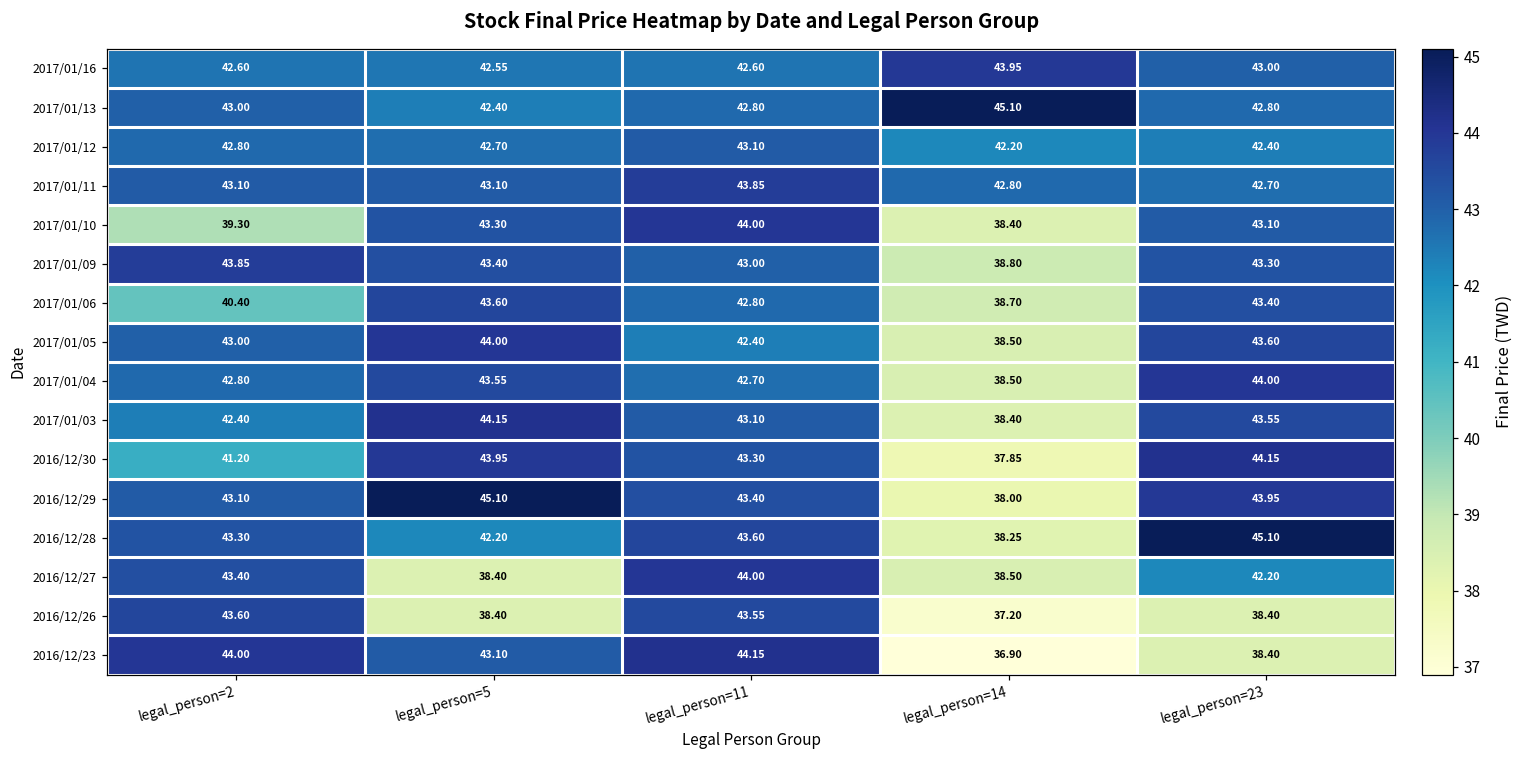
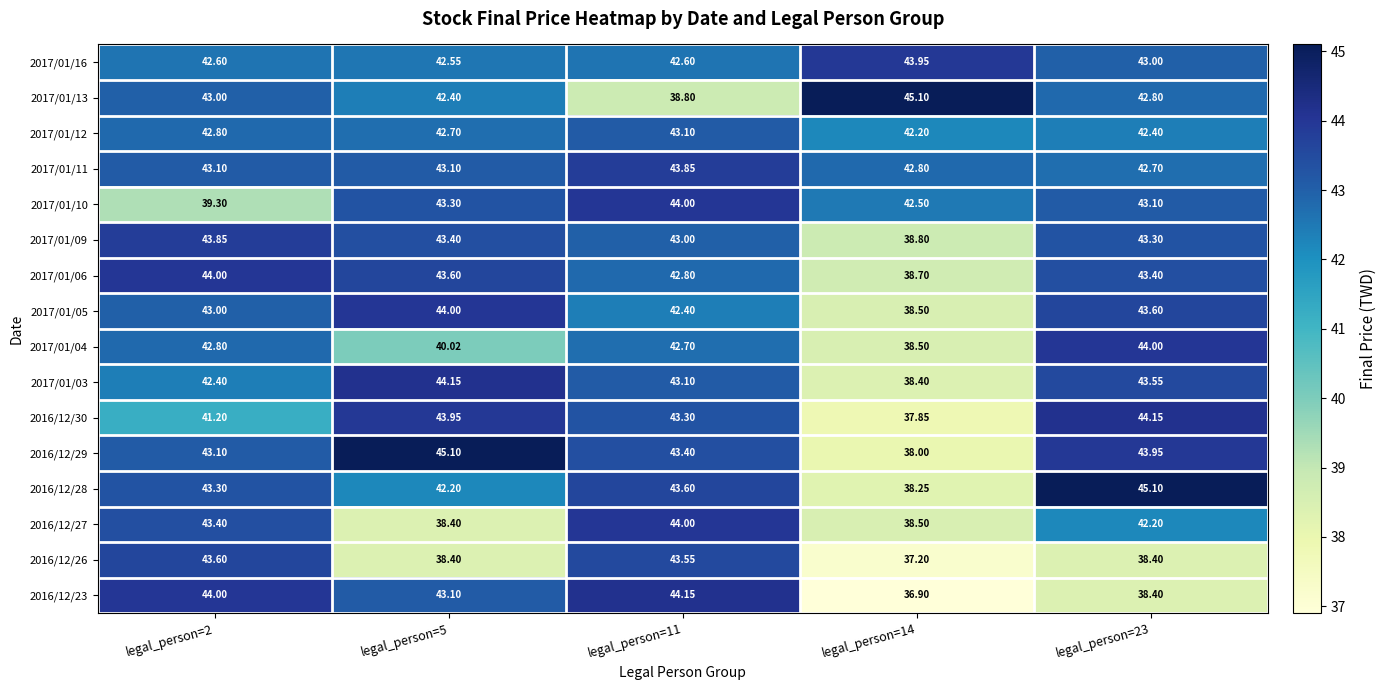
  {
    "2017/01/16": {
      "legal_person=2": 42.60,
      "legal_person=5": 42.55,
      "legal_person=11": 42.60,
      "legal_person=14": 43.95,
      "legal_person=23": 43.00
    },
    "2017/01/13": {
      "legal_person=2": 43.00,
      "legal_person=5": 42.40,
-     "legal_person=11": 42.80,
+     "legal_person=11": 38.80,
      "legal_person=14": 45.10,
      "legal_person=23": 42.80
    },
    "2017/01/12": {
      "legal_person=2": 42.80,
      "legal_person=5": 42.70,
      "legal_person=11": 43.10,
      "legal_person=14": 42.20,
      "legal_person=23": 42.40
    },
    "2017/01/11": {
      "legal_person=2": 43.10,
      "legal_person=5": 43.10,
      "legal_person=11": 43.85,
      "legal_person=14": 42.80,
      "legal_person=23": 42.70
    },
    "2017/01/10": {
      "legal_person=2": 39.30,
      "legal_person=5": 43.30,
      "legal_person=11": 44.00,
-     "legal_person=14": 38.40,
+     "legal_person=14": 42.50,
      "legal_person=23": 43.10
    },
    "2017/01/09": {
      "legal_person=2": 43.85,
      "legal_person=5": 43.40,
      "legal_person=11": 43.00,
      "legal_person=14": 38.80,
      "legal_person=23": 43.30
    },
    "2017/01/06": {
-     "legal_person=2": 40.40,
+     "legal_person=2": 44.00,
      "legal_person=5": 43.60,
      "legal_person=11": 42.80,
      "legal_person=14": 38.70,
      "legal_person=23": 43.40
    },
    "2017/01/05": {
      "legal_person=2": 43.00,
      "legal_person=5": 44.00,
      "legal_person=11": 42.40,
      "legal_person=14": 38.50,
      "legal_person=23": 43.60
    },
    "2017/01/04": {
      "legal_person=2": 42.80,
-     "legal_person=5": 43.55,
+     "legal_person=5": 40.02,
      "legal_person=11": 42.70,
      "legal_person=14": 38.50,
      "legal_person=23": 44.00
    },
    "2017/01/03": {
      "legal_person=2": 42.40,
      "legal_person=5": 44.15,
      "legal_person=11": 43.10,
      "legal_person=14": 38.40,
      "legal_person=23": 43.55
    },
    "2016/12/30": {
      "legal_person=2": 41.20,
      "legal_person=5": 43.95,
      "legal_person=11": 43.30,
      "legal_person=14": 37.85,
      "legal_person=23": 44.15
    },
    "2016/12/29": {
      "legal_person=2": 43.10,
      "legal_person=5": 45.10,
      "legal_person=11": 43.40,
      "legal_person=14": 38.00,
      "legal_person=23": 43.95
    },
    "2016/12/28": {
      "legal_person=2": 43.30,
      "legal_person=5": 42.20,
      "legal_person=11": 43.60,
      "legal_person=14": 38.25,
      "legal_person=23": 45.10
    },
    "2016/12/27": {
      "legal_person=2": 43.40,
      "legal_person=5": 38.40,
      "legal_person=11": 44.00,
      "legal_person=14": 38.50,
      "legal_person=23": 42.20
    },
    "2016/12/26": {
      "legal_person=2": 43.60,
      "legal_person=5": 38.40,
      "legal_person=11": 43.55,
      "legal_person=14": 37.20,
      "legal_person=23": 38.40
    },
    "2016/12/23": {
      "legal_person=2": 44.00,
      "legal_person=5": 43.10,
      "legal_person=11": 44.15,
      "legal_person=14": 36.90,
      "legal_person=23": 38.40
    }
  }
